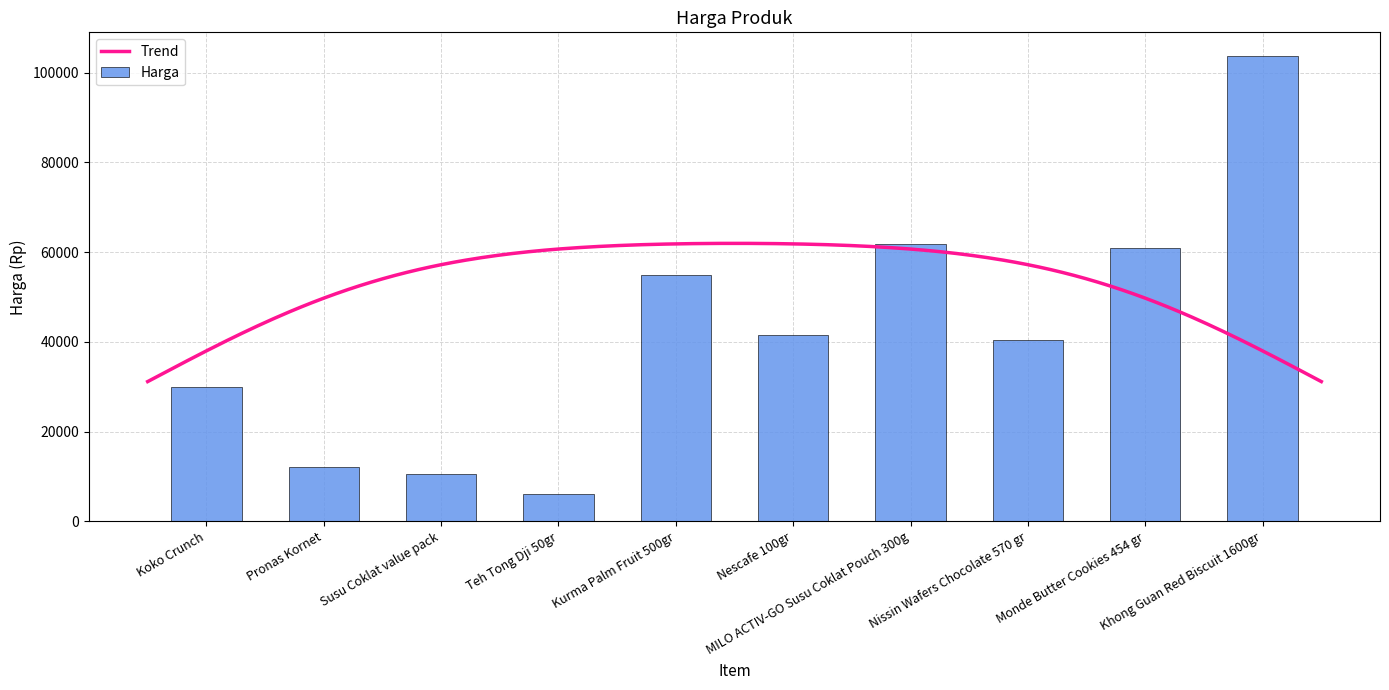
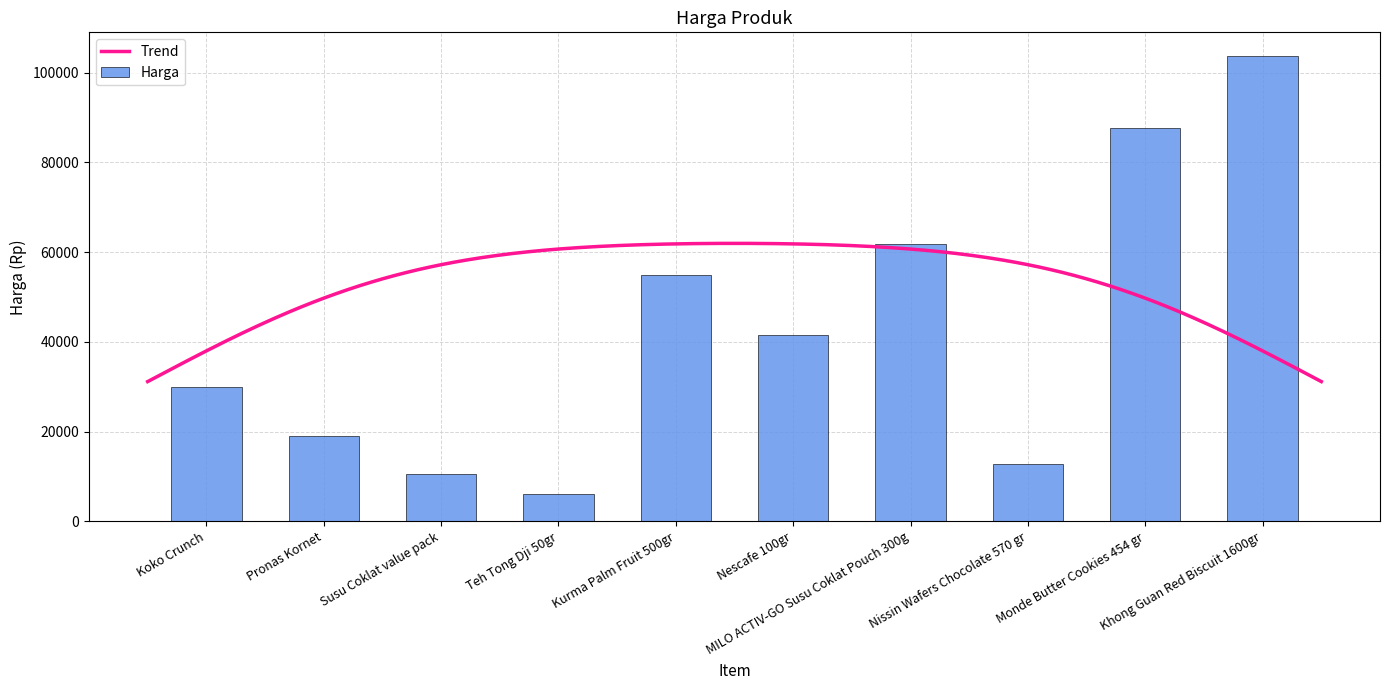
  {
    "Harga": {
      "Koko Crunch": 30000,
-     "Pronas Kornet": 12000,
+     "Pronas Kornet": 19000,
      "Susu Coklat value pack": 11000,
      "Teh Tong Dji 50gr": 6000,
      "Kurma Palm Fruit 500gr": 55000,
      "Nescafe 100gr": 42000,
      "MILO ACTIV-GO Susu Coklat Pouch 300g": 62000,
-     "Nissin Wafers Chocolate 570 gr": 41000,
-     "Monde Butter Cookies 454 gr": 61000,
+     "Nissin Wafers Chocolate 570 gr": 13000,
+     "Monde Butter Cookies 454 gr": 88000,
      "Khong Guan Red Biscuit 1600gr": 104000
    }
  }
